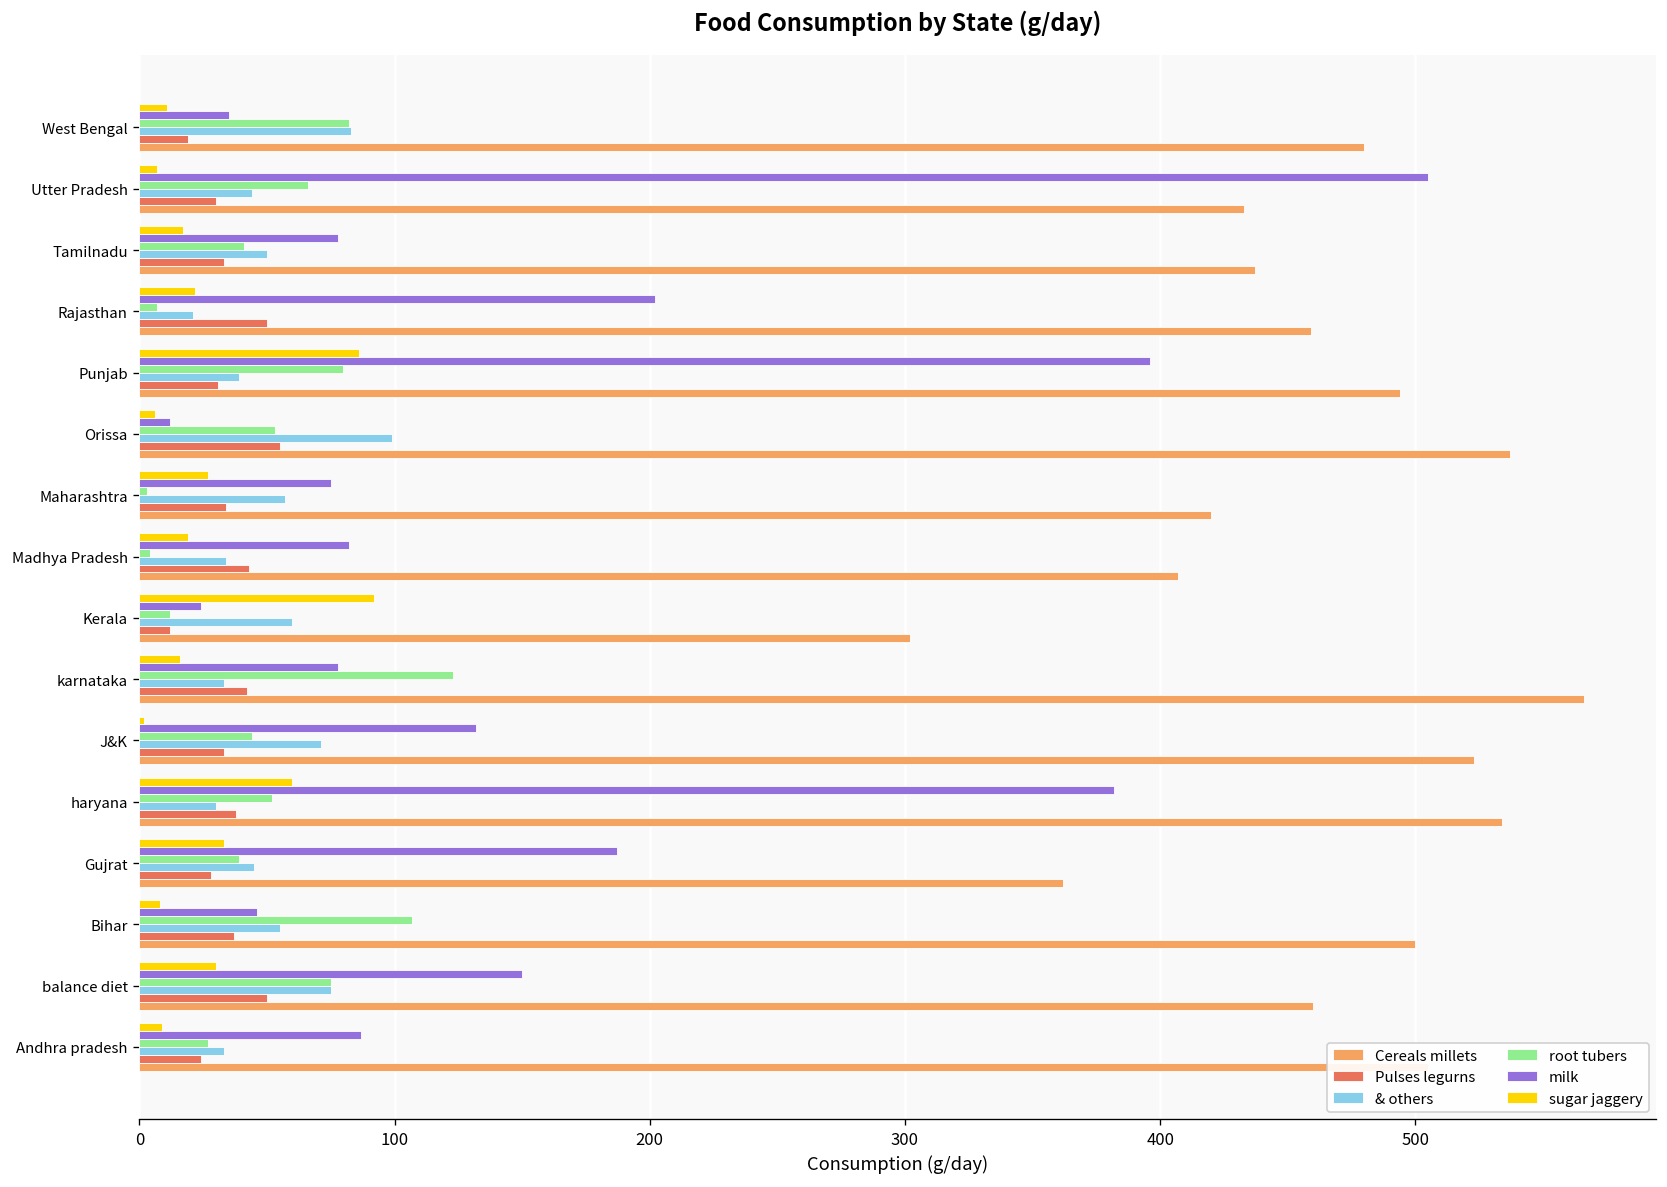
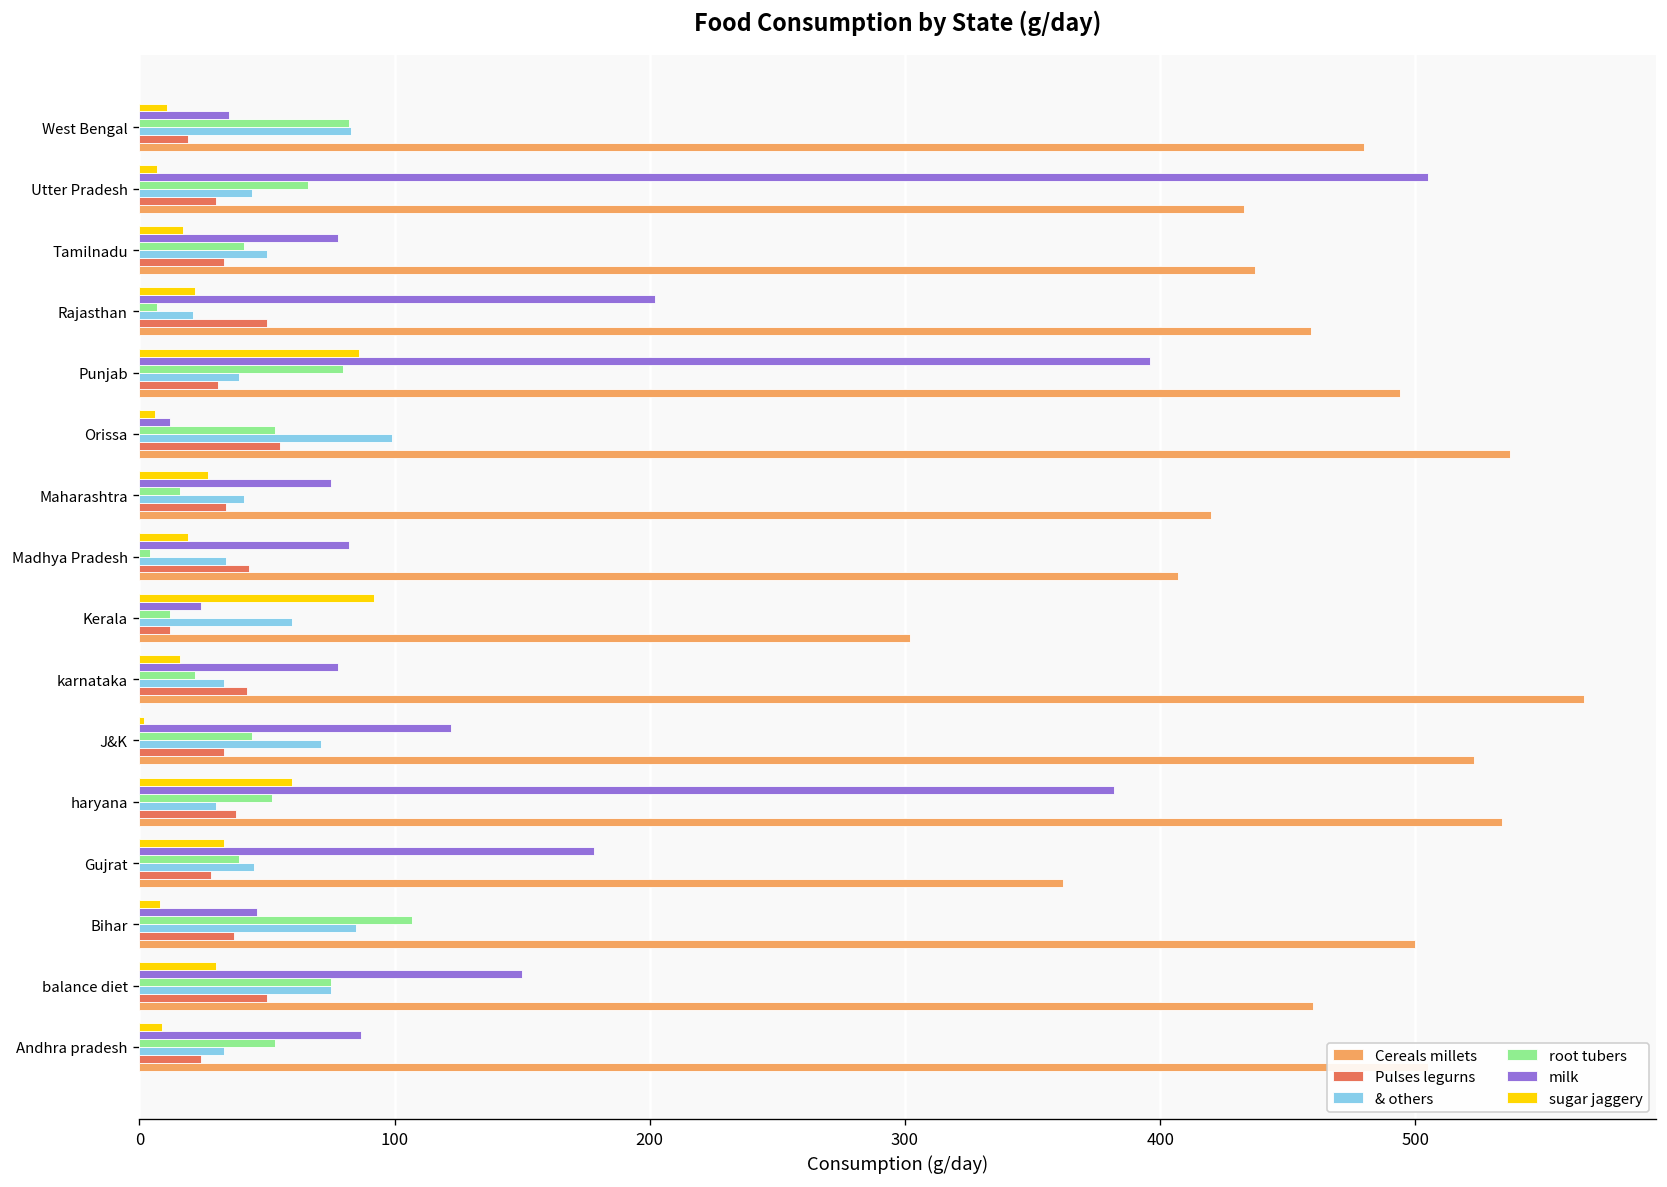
  {
    "& others": {
      "West Bengal": 83,
      "Utter Pradesh": 44,
      "Tamilnadu": 50,
      "Rajasthan": 21,
      "Punjab": 39,
      "Orissa": 99,
-     "Maharashtra": 57,
+     "Maharashtra": 41,
      "Madhya Pradesh": 34,
      "Kerala": 60,
      "karnataka": 33,
      "J&K": 71,
      "haryana": 30,
      "Gujrat": 45,
-     "Bihar": 55,
+     "Bihar": 85,
      "balance diet": 75,
      "Andhra pradesh": 33
    },
    "root tubers": {
      "West Bengal": 82,
      "Utter Pradesh": 66,
      "Tamilnadu": 41,
      "Rajasthan": 7,
      "Punjab": 80,
      "Orissa": 53,
-     "Maharashtra": 3,
+     "Maharashtra": 16,
      "Madhya Pradesh": 4,
      "Kerala": 12,
-     "karnataka": 123,
+     "karnataka": 22,
      "J&K": 44,
      "haryana": 52,
      "Gujrat": 39,
      "Bihar": 107,
      "balance diet": 75,
-     "Andhra pradesh": 27
+     "Andhra pradesh": 53
    },
    "milk": {
      "West Bengal": 35,
      "Utter Pradesh": 505,
      "Tamilnadu": 78,
      "Rajasthan": 202,
      "Punjab": 396,
      "Orissa": 12,
      "Maharashtra": 75,
      "Madhya Pradesh": 82,
      "Kerala": 24,
      "karnataka": 78,
-     "J&K": 132,
+     "J&K": 122,
      "haryana": 382,
-     "Gujrat": 187,
+     "Gujrat": 178,
      "Bihar": 46,
      "balance diet": 150,
      "Andhra pradesh": 87
    },
    "sugar jaggery": {
      "West Bengal": 11,
      "Utter Pradesh": 7,
      "Tamilnadu": 17,
      "Rajasthan": 22,
      "Punjab": 86,
      "Orissa": 6,
      "Maharashtra": 27,
      "Madhya Pradesh": 19,
      "Kerala": 92,
      "karnataka": 16,
      "J&K": 2,
      "haryana": 60,
      "Gujrat": 33,
      "Bihar": 8,
      "balance diet": 30,
      "Andhra pradesh": 9
    }
  }
